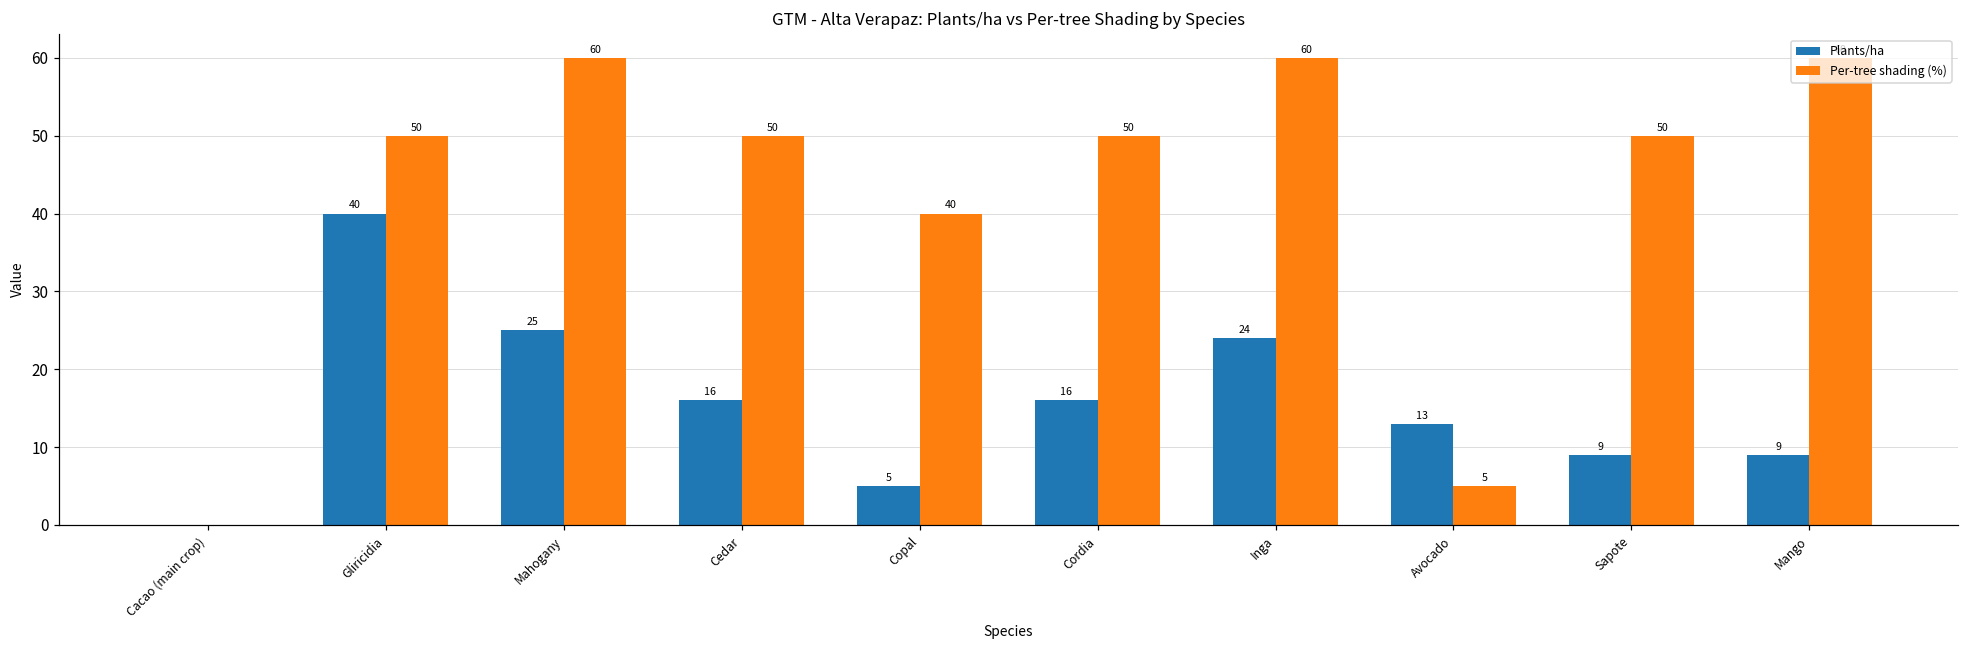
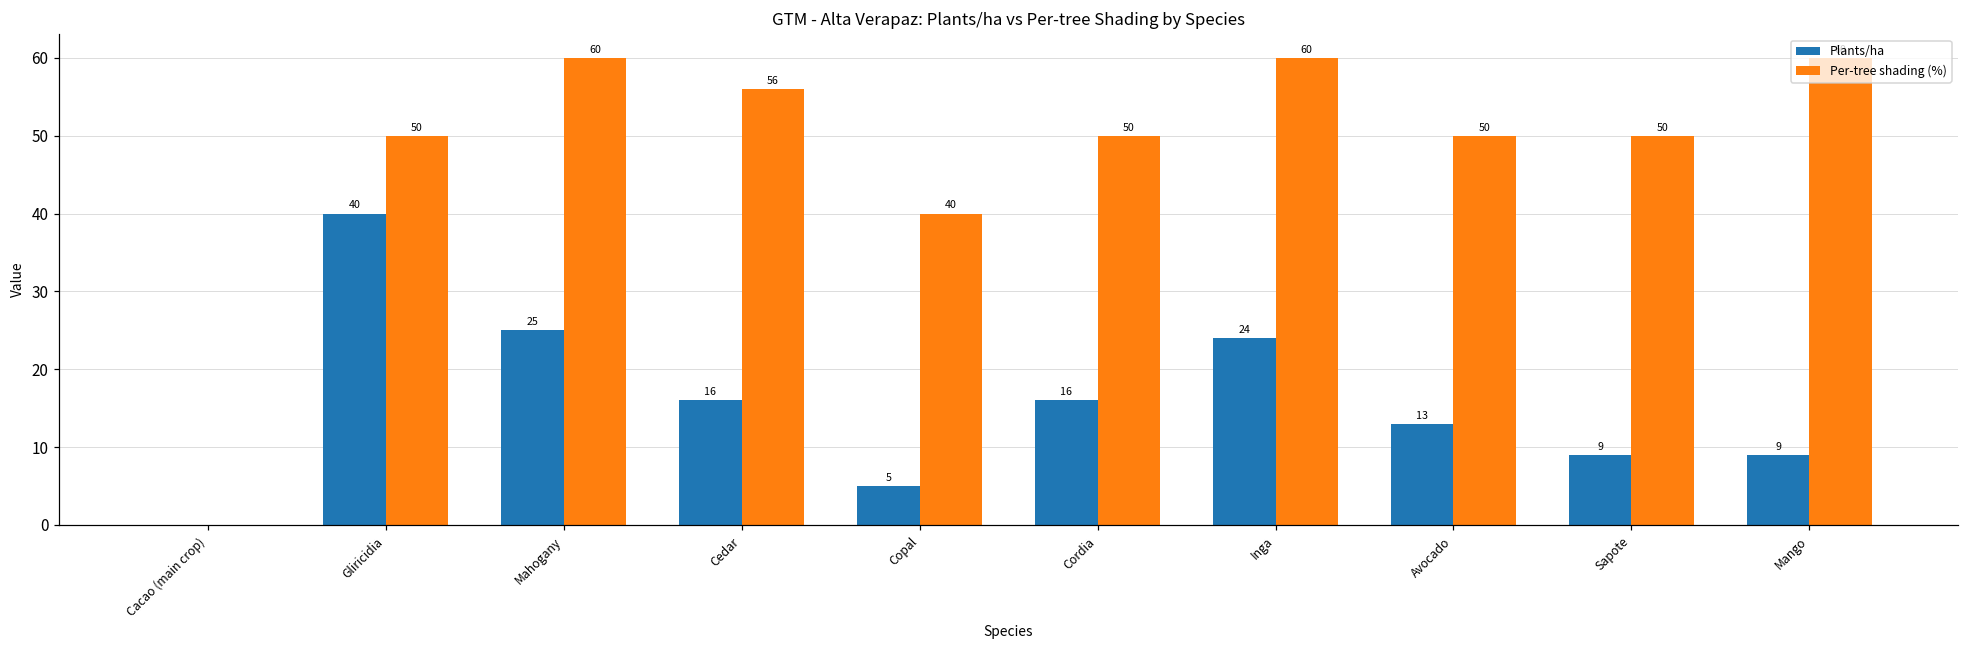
  {
    "Plants/ha": {
      "Gliricidia": 40,
      "Mahogany": 25,
      "Cedar": 16,
      "Copal": 5,
      "Cordia": 16,
      "Inga": 24,
      "Avocado": 13,
      "Sapote": 9,
      "Mango": 9
    },
    "Per-tree shading (%)": {
      "Gliricidia": 50,
      "Mahogany": 60,
-     "Cedar": 50,
+     "Cedar": 56,
      "Copal": 40,
      "Cordia": 50,
      "Inga": 60,
-     "Avocado": 5,
+     "Avocado": 50,
      "Sapote": 50
    }
  }
